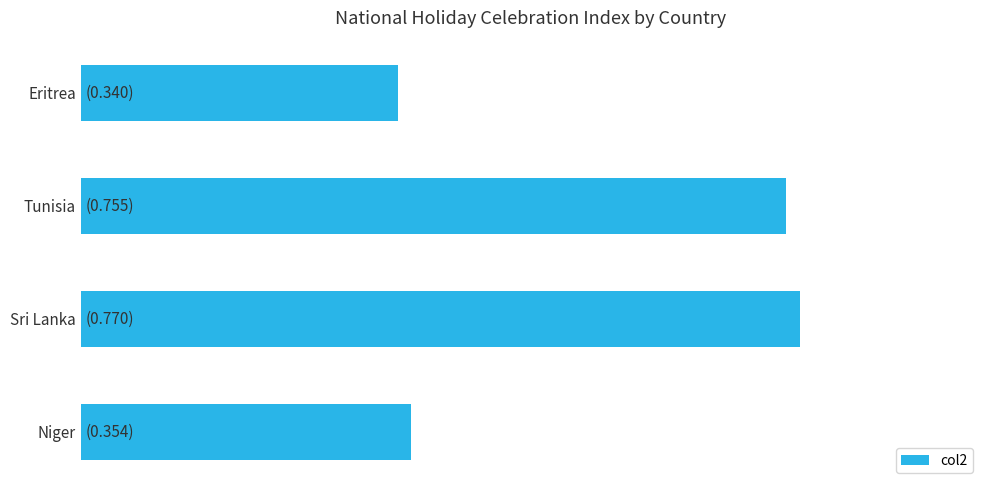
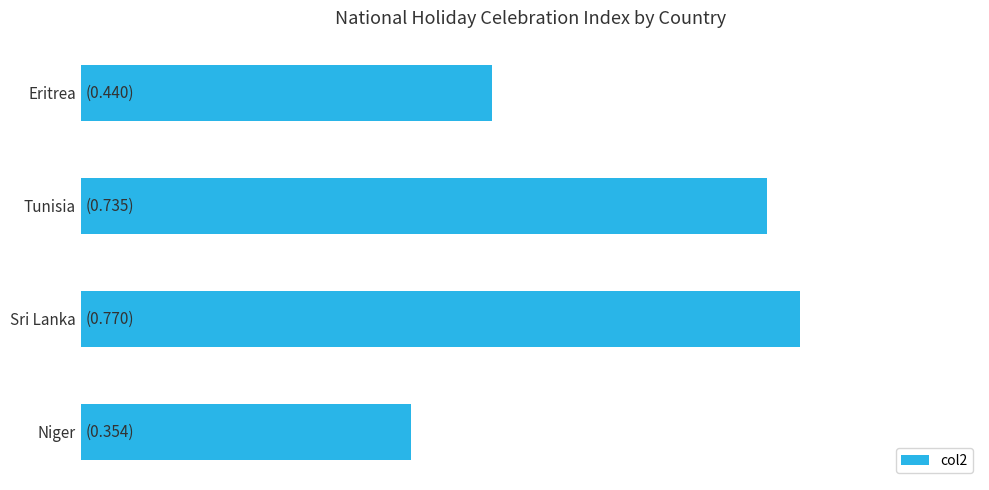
  {
-   "Eritrea": "(0.340)",
-   "Tunisia": "(0.755)",
+   "Eritrea": "(0.440)",
+   "Tunisia": "(0.735)",
    "Sri Lanka": "(0.770)",
    "Niger": "(0.354)"
  }
